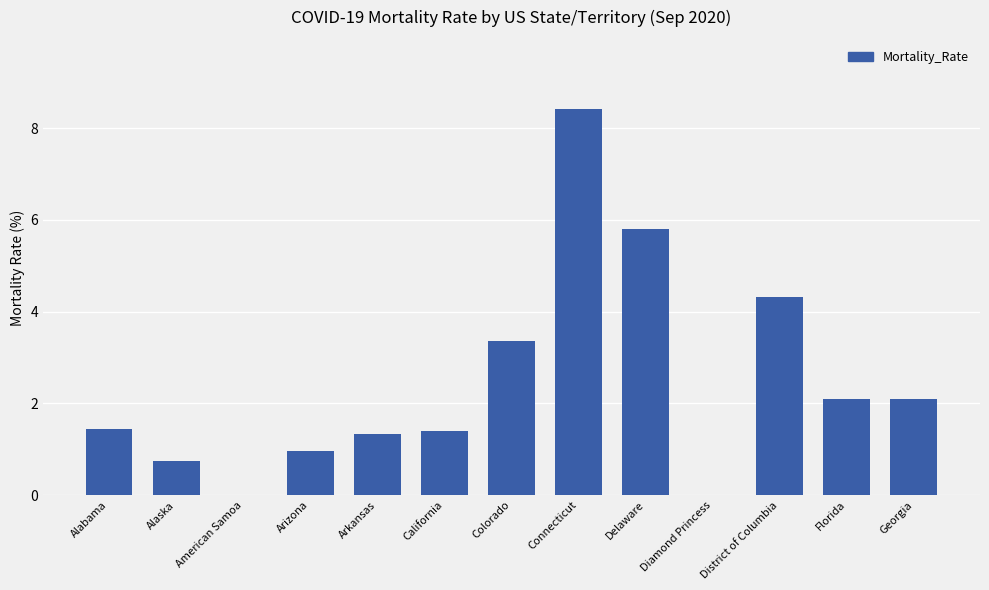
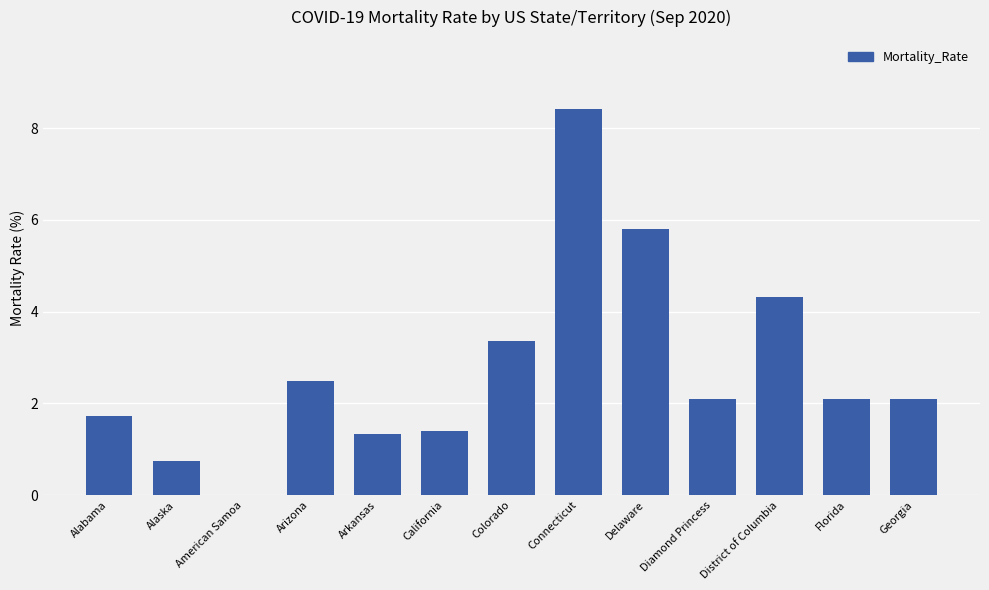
  {
-   "Alabama": 1.4,
+   "Alabama": 1.7,
    "Alaska": 0.7,
    "American Samoa": 0.0,
-   "Arizona": 1.0,
+   "Arizona": 2.5,
    "Arkansas": 1.3,
    "California": 1.4,
    "Colorado": 3.4,
    "Connecticut": 8.4,
    "Delaware": 5.8,
-   "Diamond Princess": 0.0,
+   "Diamond Princess": 2.1,
    "District of Columbia": 4.3,
    "Florida": 2.1,
    "Georgia": 2.1
  }
